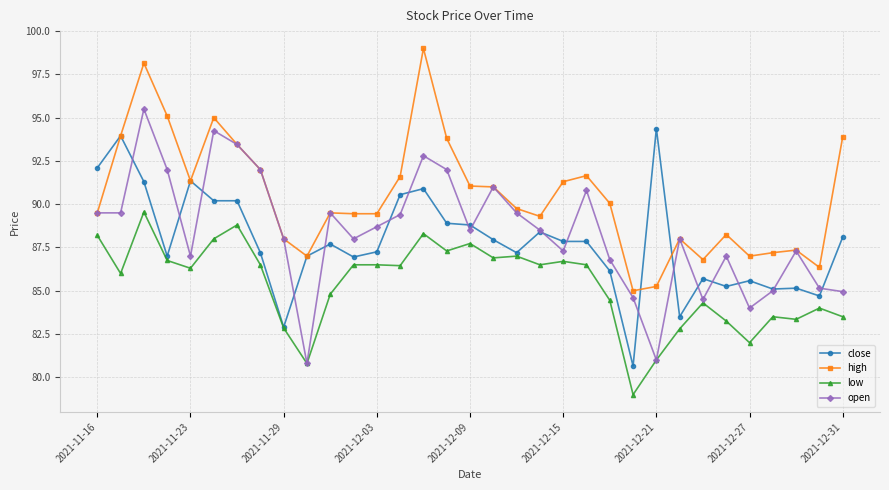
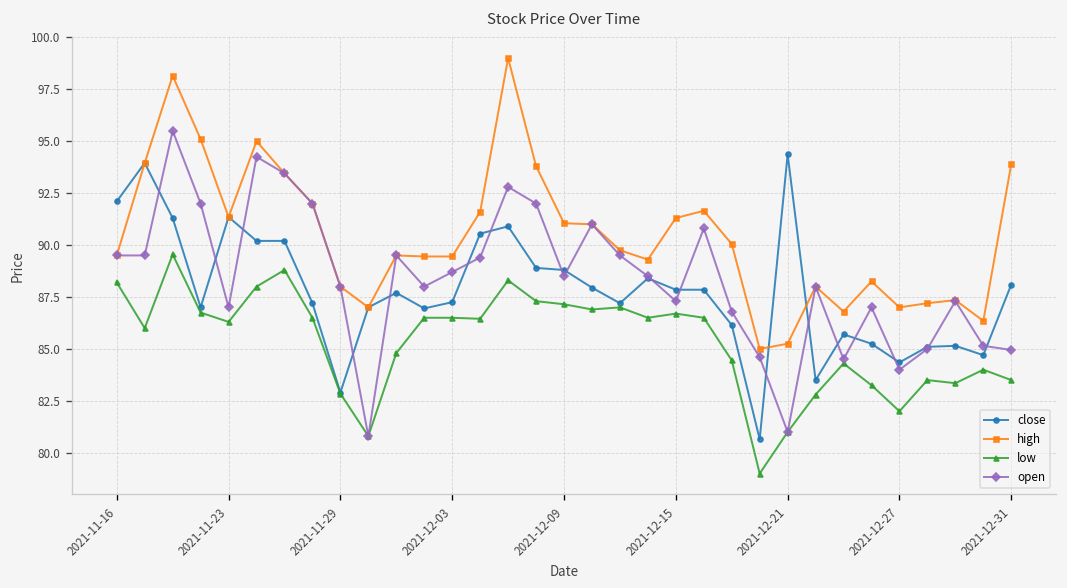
  {
    "close": {
      "2021-11-16": 92.1,
      "2021-12-03": 87.3,
      "2021-12-09": 88.8,
      "2021-12-15": 87.9,
      "2021-12-21": 94.4,
-     "2021-12-27": 85.6,
+     "2021-12-27": 84.4,
      "2021-12-31": 88.1
    },
    "high": {
      "2021-12-03": 89.5,
      "2021-12-09": 91.1,
      "2021-12-15": 91.3,
      "2021-12-21": 85.3,
      "2021-12-27": 87.0,
      "2021-12-31": 93.9
    },
    "low": {
      "2021-11-16": 88.2,
      "2021-11-23": 86.3,
      "2021-12-03": 86.5,
-     "2021-12-09": 87.7,
+     "2021-12-09": 87.2,
      "2021-12-15": 86.7,
      "2021-12-27": 82.0,
      "2021-12-31": 83.5
    },
    "open": {
      "2021-11-23": 87.0,
      "2021-12-03": 88.7,
      "2021-12-09": 88.5,
      "2021-12-15": 87.3,
      "2021-12-27": 84.0,
      "2021-12-31": 85.0
    }
  }
